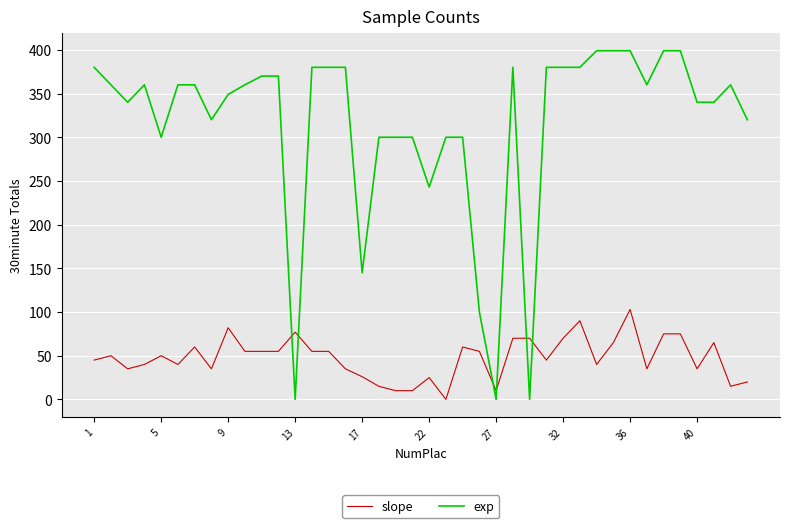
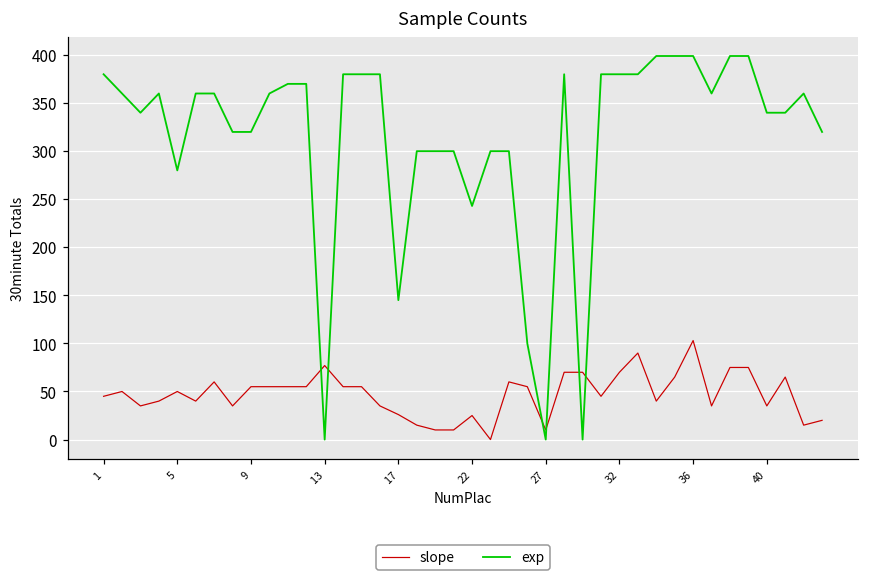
  {
    "slope": {
      "1": 50,
      "5": 50,
-     "9": 80,
+     "9": 60,
      "13": 80,
      "17": 30,
      "22": 30,
      "27": 10,
      "32": 70,
      "36": 100,
      "40": 40
    },
    "exp": {
      "1": 380,
-     "5": 300,
-     "9": 350,
+     "5": 280,
+     "9": 320,
      "13": 0,
      "17": 150,
      "22": 240,
      "27": 0,
      "32": 380,
      "36": 400,
      "40": 340
    }
  }
